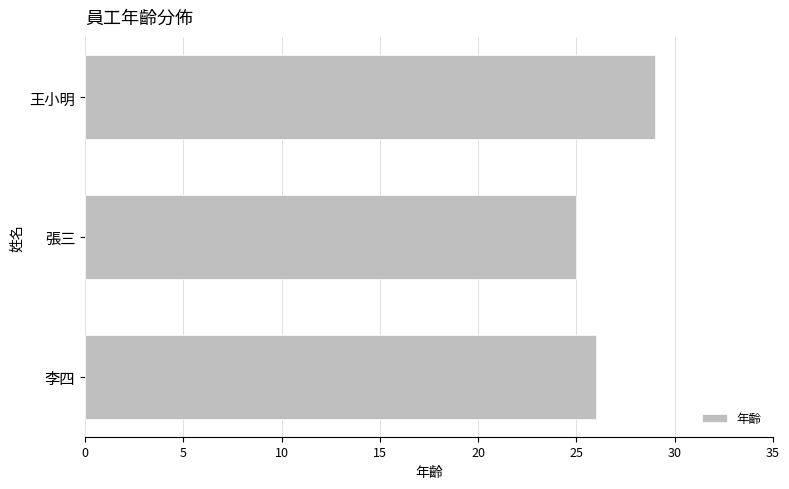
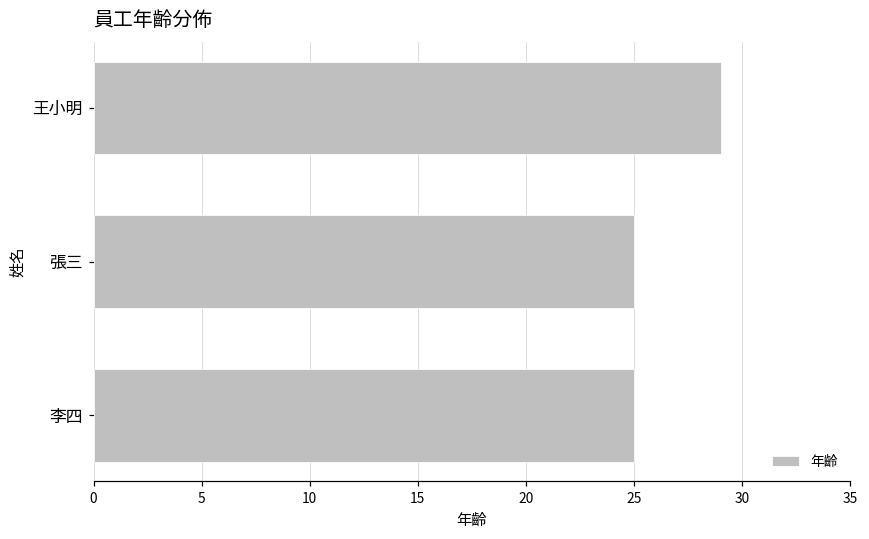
  {
    "王小明": 29,
    "張三": 25,
-   "李四": 26
+   "李四": 25
  }
